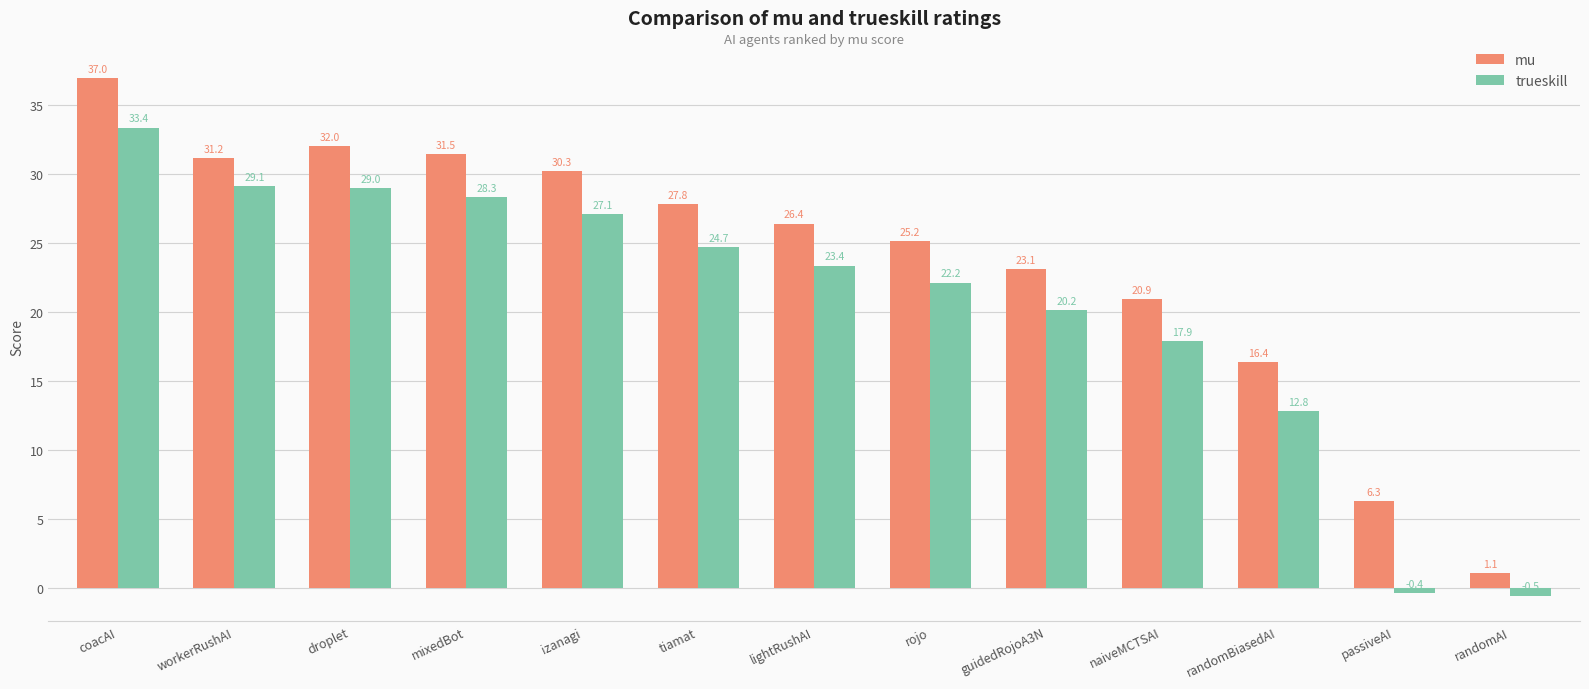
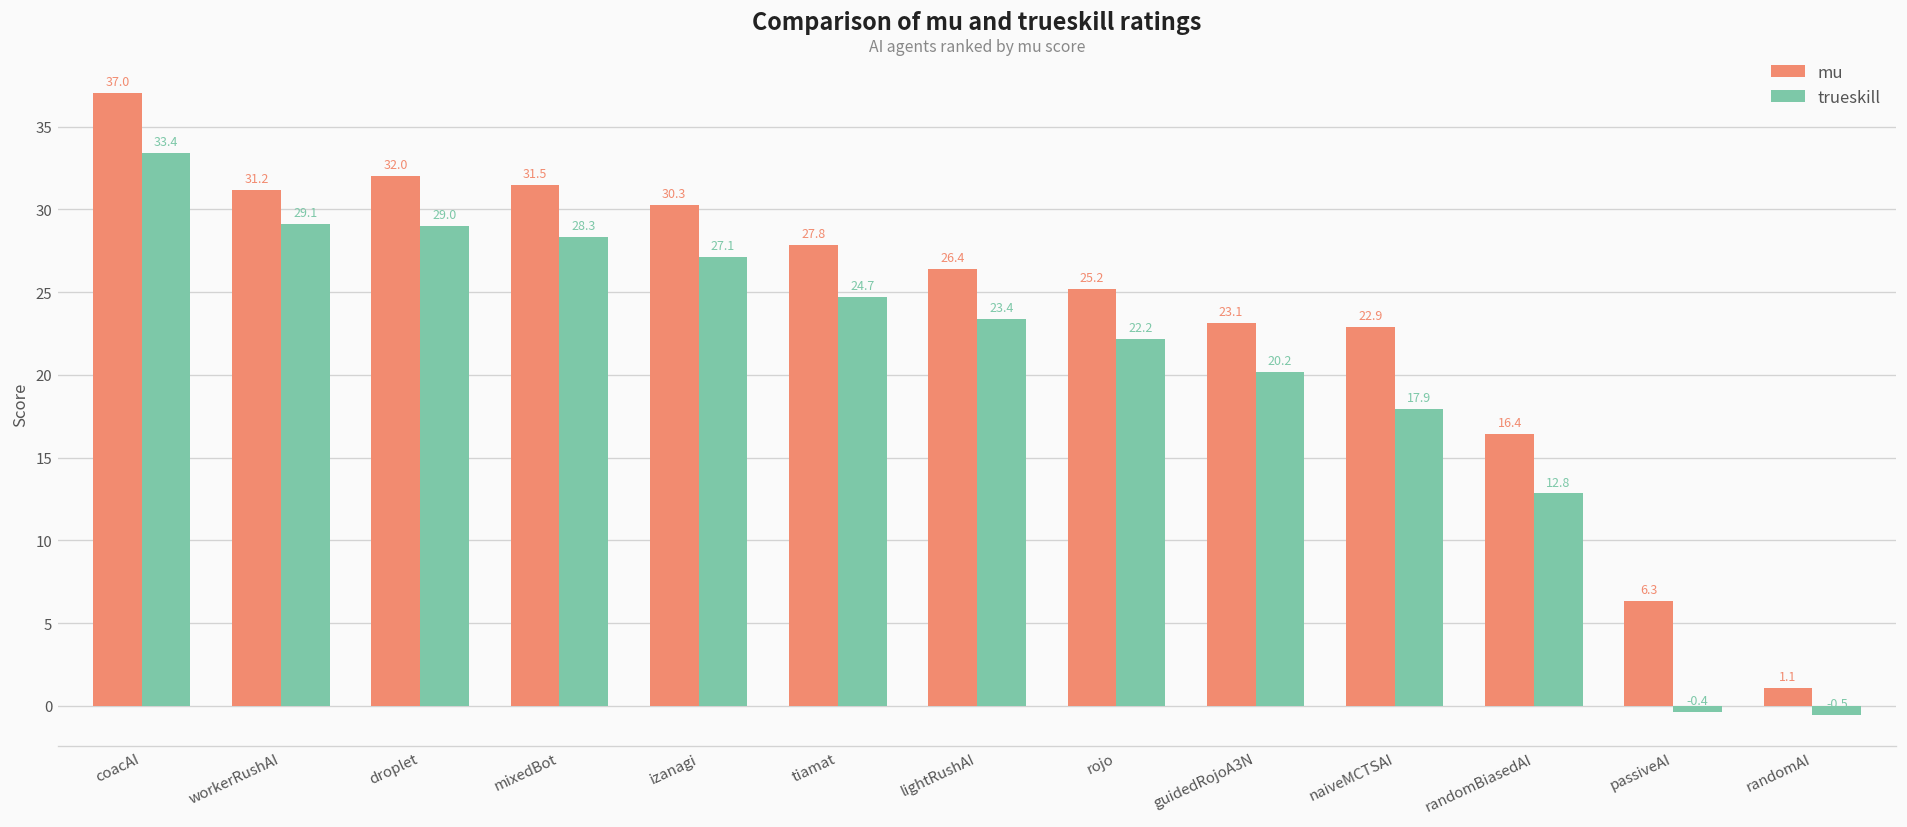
  {
    "mu": {
      "coacAI": 37.0,
      "workerRushAI": 31.2,
      "droplet": 32.0,
      "mixedBot": 31.5,
      "izanagi": 30.3,
      "tiamat": 27.8,
      "lightRushAI": 26.4,
      "rojo": 25.2,
      "guidedRojoA3N": 23.1,
-     "naiveMCTSAI": 20.9,
+     "naiveMCTSAI": 22.9,
      "randomBiasedAI": 16.4,
      "passiveAI": 6.3,
      "randomAI": 1.1
    },
    "trueskill": {
      "coacAI": 33.4,
      "workerRushAI": 29.1,
      "droplet": 29.0,
      "mixedBot": 28.3,
      "izanagi": 27.1,
      "tiamat": 24.7,
      "lightRushAI": 23.4,
      "rojo": 22.2,
      "guidedRojoA3N": 20.2,
      "naiveMCTSAI": 17.9,
      "randomBiasedAI": 12.8,
      "passiveAI": -0.4,
      "randomAI": -0.5
    }
  }
